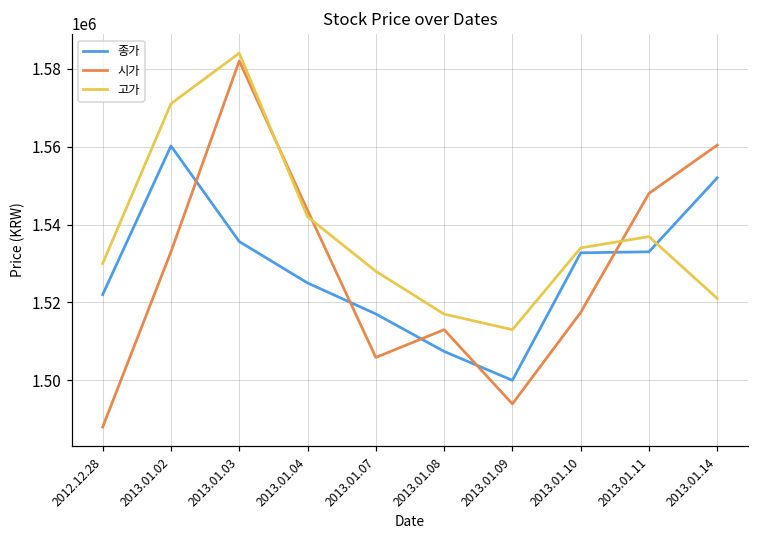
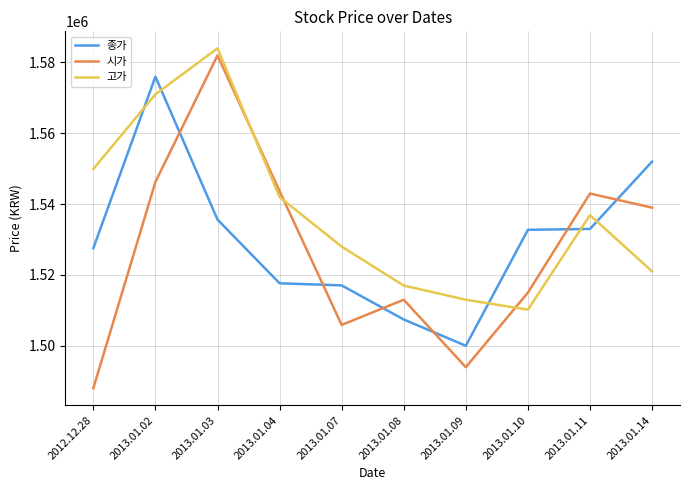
  {
    "종가": {
-     "2012.12.28": 1522000,
-     "2013.01.02": 1560000,
+     "2012.12.28": 1528000,
+     "2013.01.02": 1576000,
      "2013.01.03": 1536000,
-     "2013.01.04": 1525000,
+     "2013.01.04": 1518000,
      "2013.01.07": 1517000,
      "2013.01.08": 1507000,
      "2013.01.09": 1500000,
      "2013.01.10": 1533000,
      "2013.01.11": 1533000,
      "2013.01.14": 1552000
    },
    "시가": {
      "2012.12.28": 1488000,
-     "2013.01.02": 1533000,
+     "2013.01.02": 1546000,
      "2013.01.03": 1582000,
      "2013.01.04": 1544000,
      "2013.01.07": 1506000,
      "2013.01.08": 1513000,
      "2013.01.09": 1494000,
-     "2013.01.10": 1517000,
-     "2013.01.11": 1548000,
-     "2013.01.14": 1560000
+     "2013.01.10": 1515000,
+     "2013.01.11": 1543000,
+     "2013.01.14": 1539000
    },
    "고가": {
-     "2012.12.28": 1530000,
+     "2012.12.28": 1550000,
      "2013.01.02": 1571000,
      "2013.01.03": 1584000,
      "2013.01.04": 1542000,
      "2013.01.07": 1528000,
      "2013.01.08": 1517000,
      "2013.01.09": 1513000,
-     "2013.01.10": 1534000,
+     "2013.01.10": 1510000,
      "2013.01.11": 1537000,
      "2013.01.14": 1521000
    }
  }
